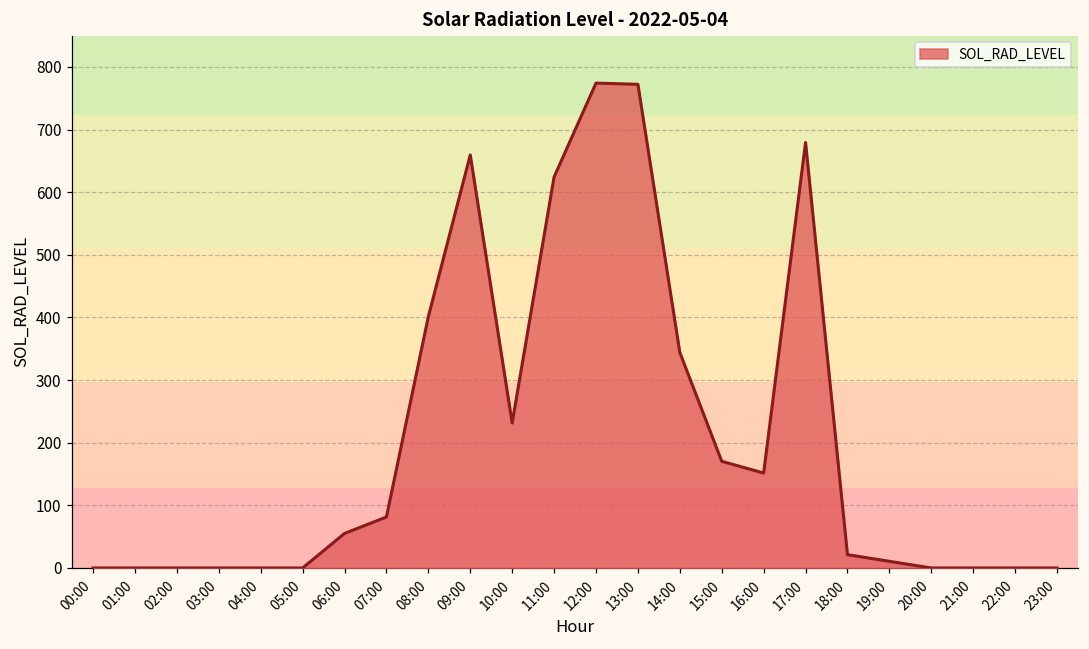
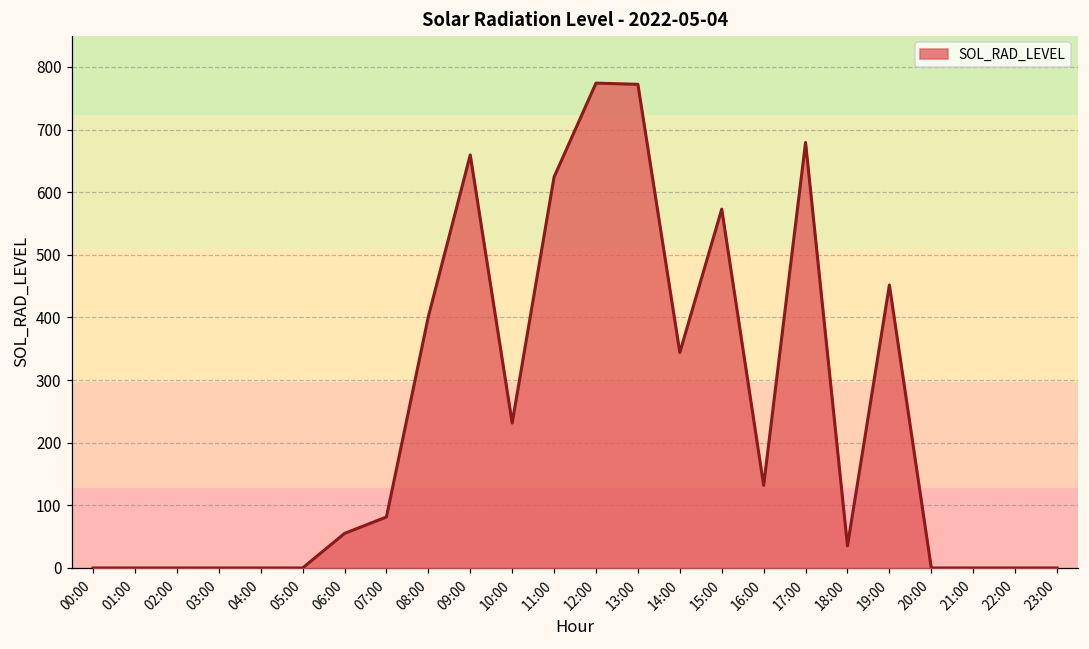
  {
    "00:00": 0,
    "01:00": 0,
    "02:00": 0,
    "03:00": 0,
    "04:00": 0,
    "05:00": 0,
    "06:00": 60,
    "07:00": 80,
    "08:00": 400,
    "09:00": 660,
    "10:00": 230,
    "11:00": 620,
    "12:00": 770,
    "13:00": 770,
    "14:00": 340,
-   "15:00": 170,
-   "16:00": 150,
+   "15:00": 570,
+   "16:00": 130,
    "17:00": 680,
-   "18:00": 20,
-   "19:00": 10,
+   "18:00": 40,
+   "19:00": 450,
    "20:00": 0,
    "21:00": 0,
    "22:00": 0,
    "23:00": 0
  }
